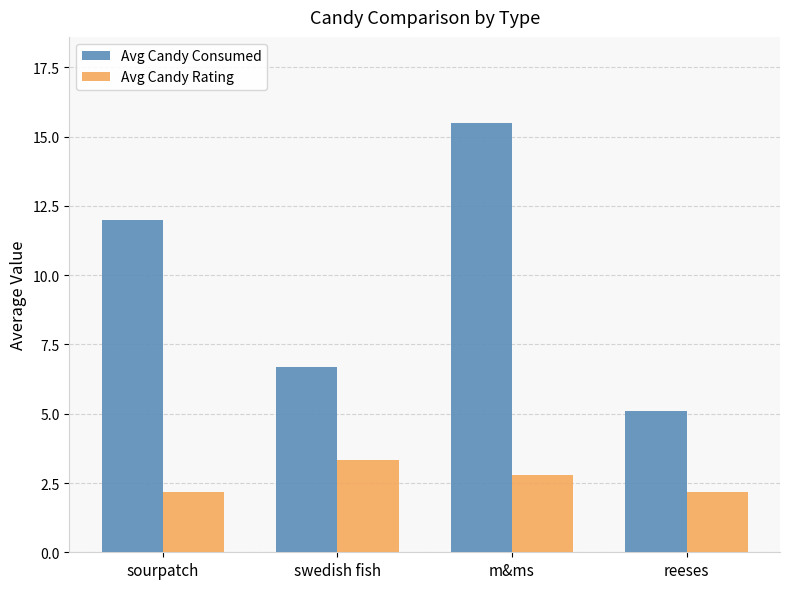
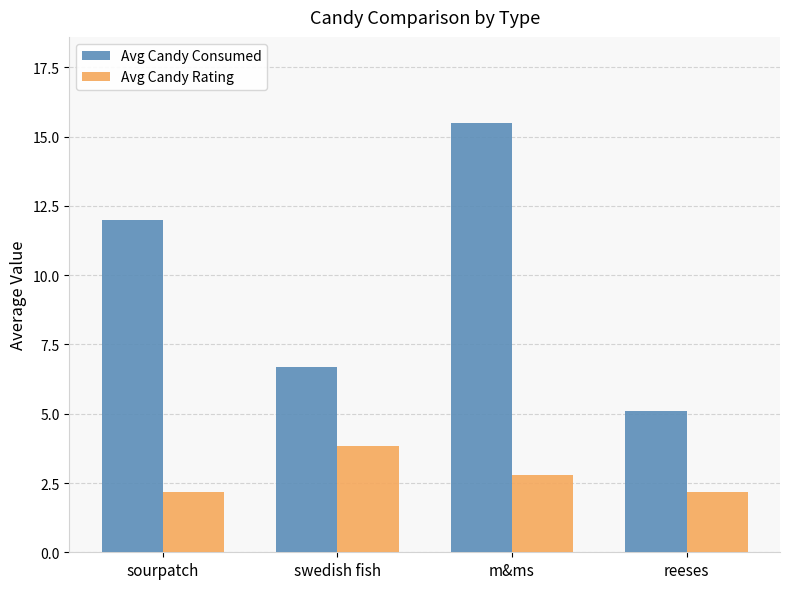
  {
    "Avg Candy Consumed": {
      "sourpatch": 12.0,
      "swedish fish": 6.7,
      "m&ms": 15.5,
      "reeses": 5.1
    },
    "Avg Candy Rating": {
      "sourpatch": 2.2,
-     "swedish fish": 3.3,
+     "swedish fish": 3.8,
      "m&ms": 2.8,
      "reeses": 2.2
    }
  }
